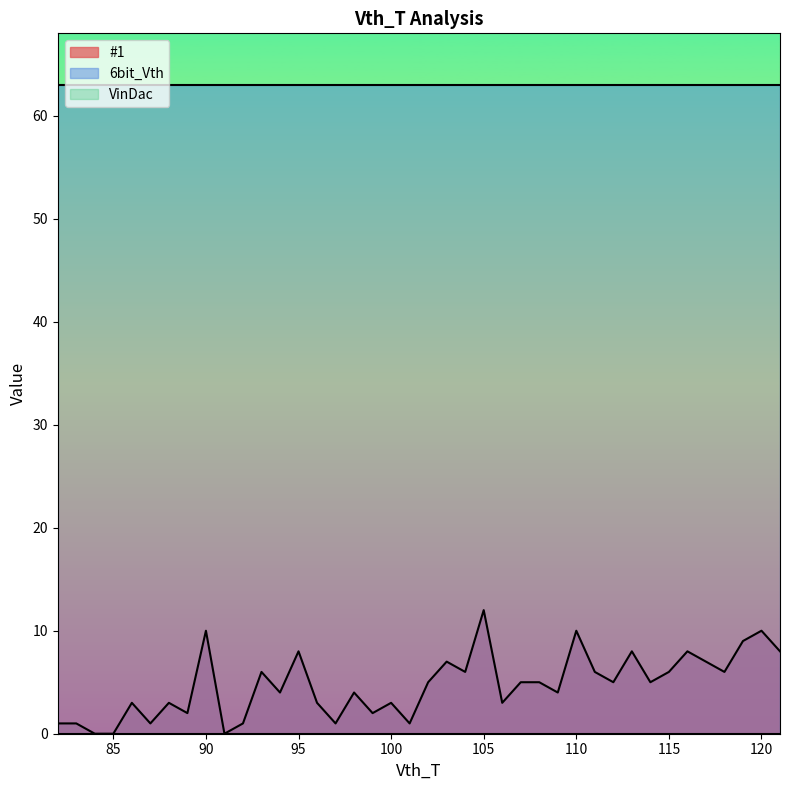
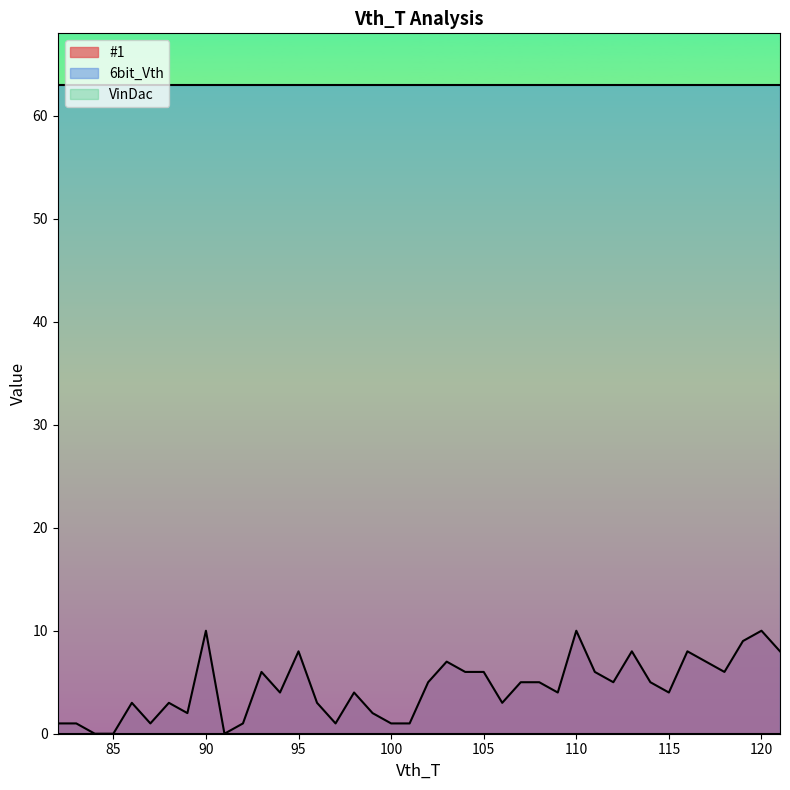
  {
    "#1": {
      "90": 10,
      "95": 8,
-     "100": 3,
-     "105": 12,
+     "100": 1,
+     "105": 6,
      "110": 10,
-     "115": 6,
+     "115": 4,
      "120": 10
    },
    "6bit_Vth": {
      "90": 63,
      "95": 63,
      "100": 63,
      "105": 63,
      "110": 63,
      "115": 63,
      "120": 63
    },
    "VinDac": {
      "90": 0,
      "95": 0,
      "100": 0,
      "105": 0,
      "110": 0,
      "115": 0,
      "120": 0
    }
  }
